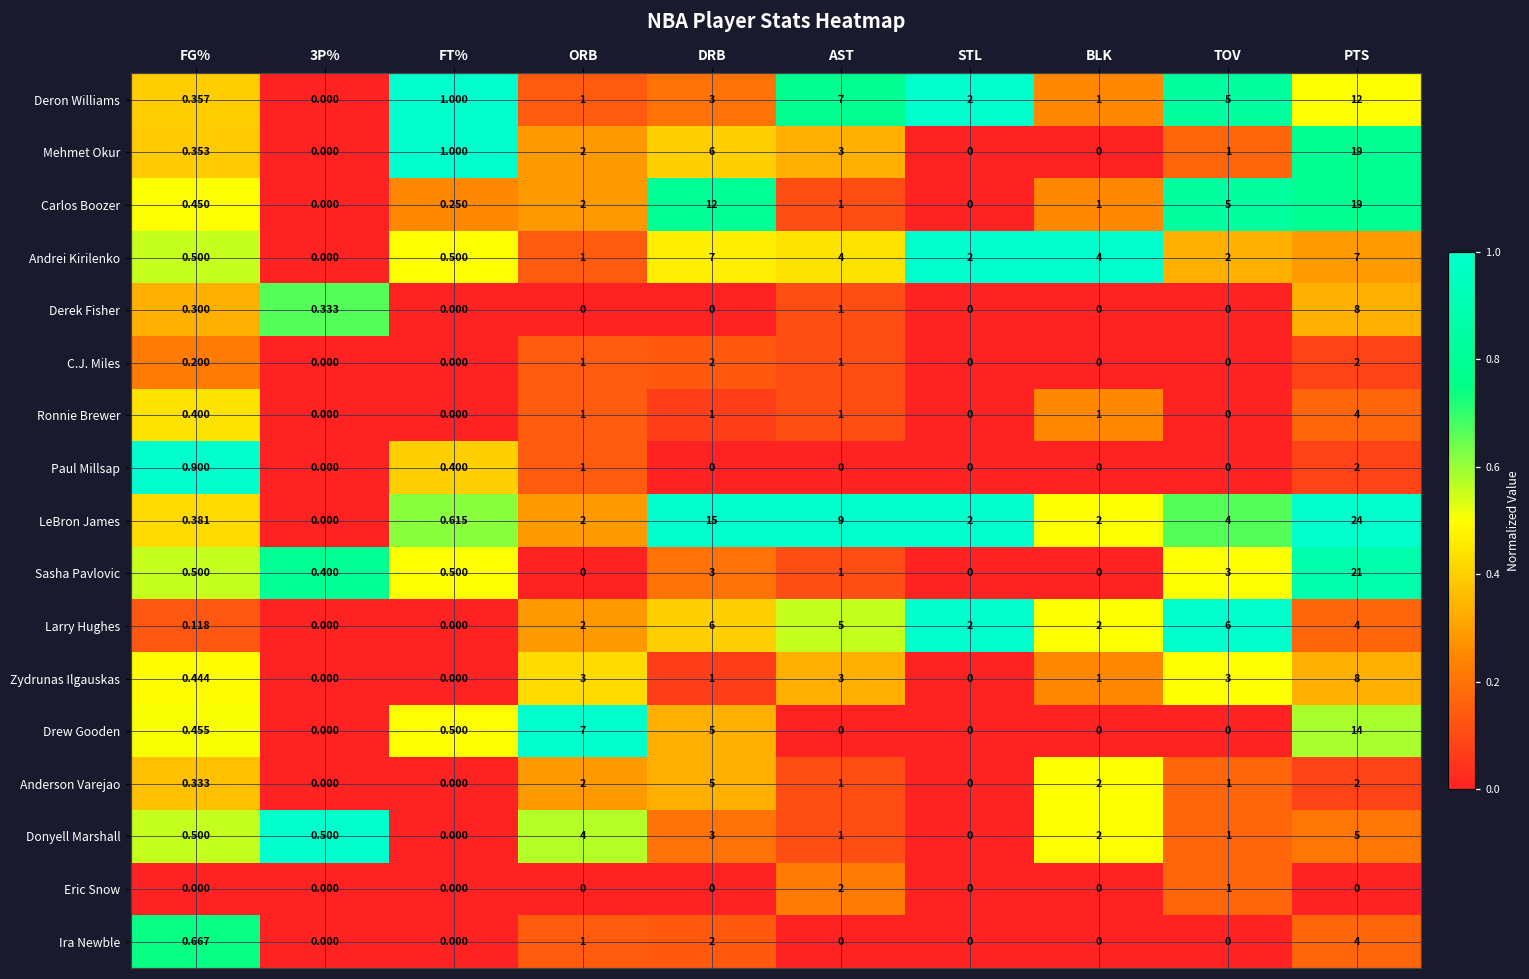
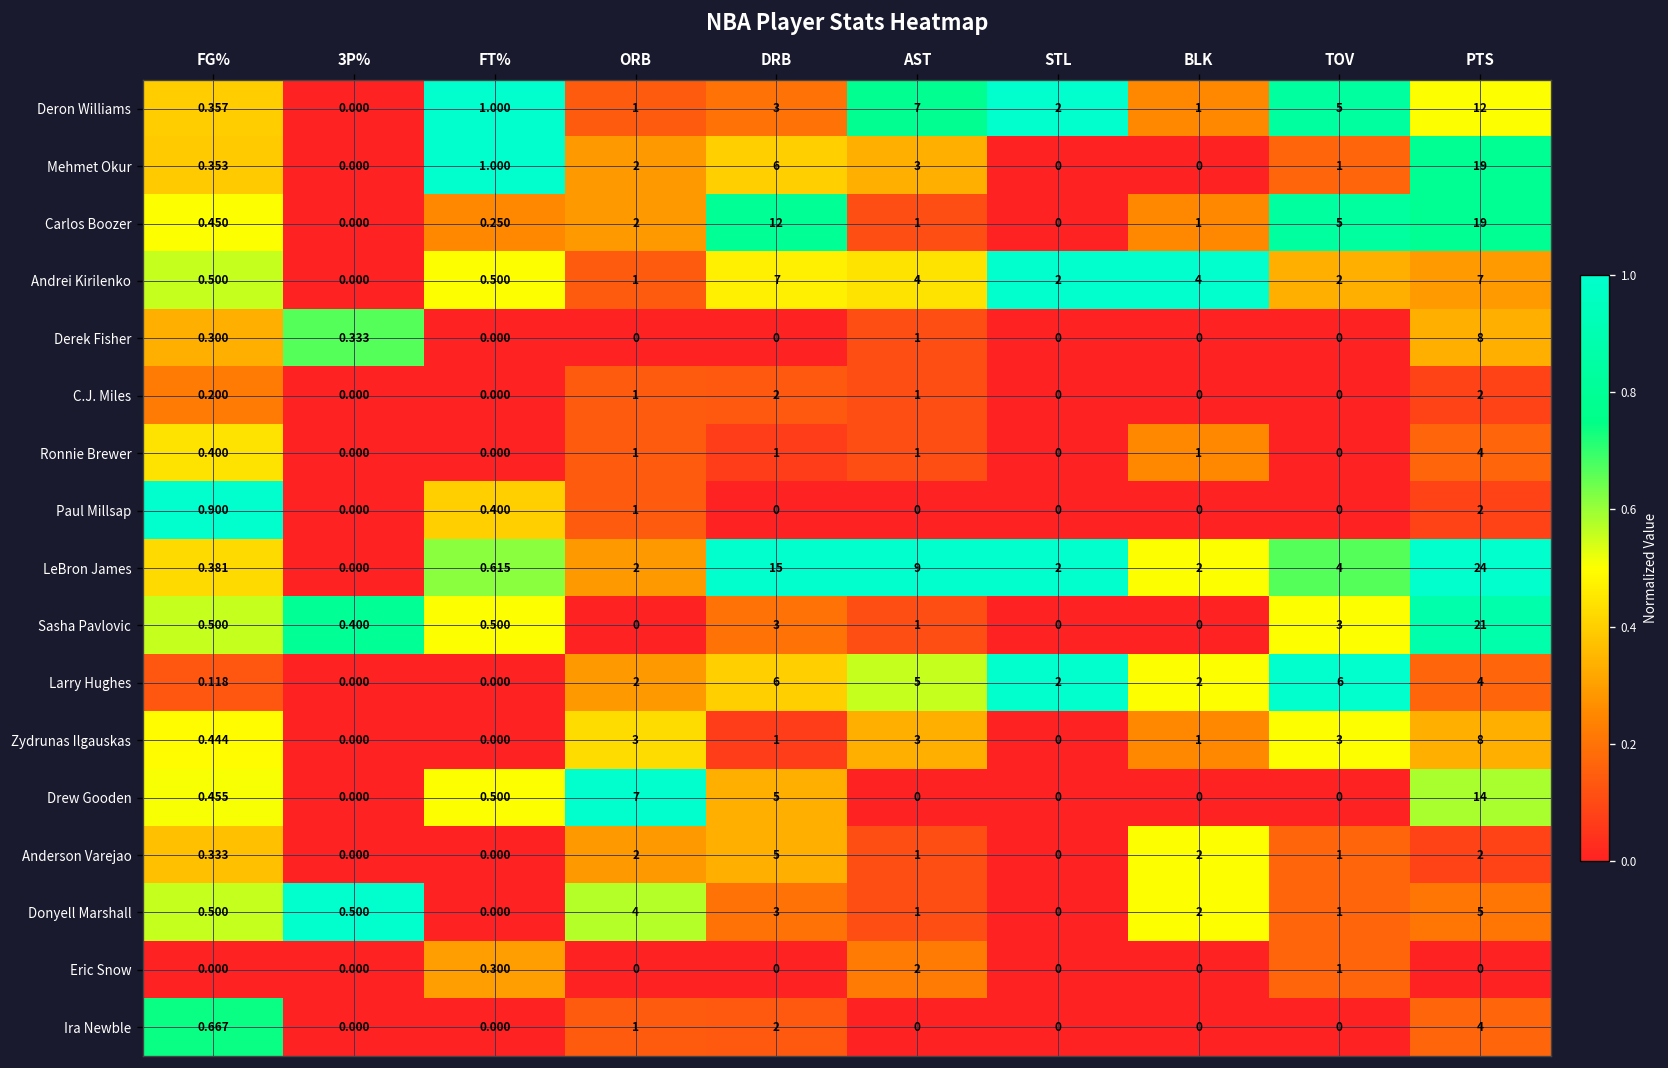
  {
    "Deron Williams": {
      "FG%": 0.357,
      "3P%": 0.000,
      "FT%": 1.000,
      "ORB": 1,
      "DRB": 3,
      "AST": 7,
      "STL": 2,
      "BLK": 1,
      "TOV": 5,
      "PTS": 12
    },
    "Mehmet Okur": {
      "FG%": 0.353,
      "3P%": 0.000,
      "FT%": 1.000,
      "ORB": 2,
      "DRB": 6,
      "AST": 3,
      "STL": 0,
      "BLK": 0,
      "TOV": 1,
      "PTS": 19
    },
    "Carlos Boozer": {
      "FG%": 0.450,
      "3P%": 0.000,
      "FT%": 0.250,
      "ORB": 2,
      "DRB": 12,
      "AST": 1,
      "STL": 0,
      "BLK": 1,
      "TOV": 5,
      "PTS": 19
    },
    "Andrei Kirilenko": {
      "FG%": 0.500,
      "3P%": 0.000,
      "FT%": 0.500,
      "ORB": 1,
      "DRB": 7,
      "AST": 4,
      "STL": 2,
      "BLK": 4,
      "TOV": 2,
      "PTS": 7
    },
    "Derek Fisher": {
      "FG%": 0.300,
      "3P%": 0.333,
      "FT%": 0.000,
      "ORB": 0,
      "DRB": 0,
      "AST": 1,
      "STL": 0,
      "BLK": 0,
      "TOV": 0,
      "PTS": 8
    },
    "C.J. Miles": {
      "FG%": 0.200,
      "3P%": 0.000,
      "FT%": 0.000,
      "ORB": 1,
      "DRB": 2,
      "AST": 1,
      "STL": 0,
      "BLK": 0,
      "TOV": 0,
      "PTS": 2
    },
    "Ronnie Brewer": {
      "FG%": 0.400,
      "3P%": 0.000,
      "FT%": 0.000,
      "ORB": 1,
      "DRB": 1,
      "AST": 1,
      "STL": 0,
      "BLK": 1,
      "TOV": 0,
      "PTS": 4
    },
    "Paul Millsap": {
      "FG%": 0.900,
      "3P%": 0.000,
      "FT%": 0.400,
      "ORB": 1,
      "DRB": 0,
      "AST": 0,
      "STL": 0,
      "BLK": 0,
      "TOV": 0,
      "PTS": 2
    },
    "LeBron James": {
      "FG%": 0.381,
      "3P%": 0.000,
      "FT%": 0.615,
      "ORB": 2,
      "DRB": 15,
      "AST": 9,
      "STL": 2,
      "BLK": 2,
      "TOV": 4,
      "PTS": 24
    },
    "Sasha Pavlovic": {
      "FG%": 0.500,
      "3P%": 0.400,
      "FT%": 0.500,
      "ORB": 0,
      "DRB": 3,
      "AST": 1,
      "STL": 0,
      "BLK": 0,
      "TOV": 3,
      "PTS": 21
    },
    "Larry Hughes": {
      "FG%": 0.118,
      "3P%": 0.000,
      "FT%": 0.000,
      "ORB": 2,
      "DRB": 6,
      "AST": 5,
      "STL": 2,
      "BLK": 2,
      "TOV": 6,
      "PTS": 4
    },
    "Zydrunas Ilgauskas": {
      "FG%": 0.444,
      "3P%": 0.000,
      "FT%": 0.000,
      "ORB": 3,
      "DRB": 1,
      "AST": 3,
      "STL": 0,
      "BLK": 1,
      "TOV": 3,
      "PTS": 8
    },
    "Drew Gooden": {
      "FG%": 0.455,
      "3P%": 0.000,
      "FT%": 0.500,
      "ORB": 7,
      "DRB": 5,
      "AST": 0,
      "STL": 0,
      "BLK": 0,
      "TOV": 0,
      "PTS": 14
    },
    "Anderson Varejao": {
      "FG%": 0.333,
      "3P%": 0.000,
      "FT%": 0.000,
      "ORB": 2,
      "DRB": 5,
      "AST": 1,
      "STL": 0,
      "BLK": 2,
      "TOV": 1,
      "PTS": 2
    },
    "Donyell Marshall": {
      "FG%": 0.500,
      "3P%": 0.500,
      "FT%": 0.000,
      "ORB": 4,
      "DRB": 3,
      "AST": 1,
      "STL": 0,
      "BLK": 2,
      "TOV": 1,
      "PTS": 5
    },
    "Eric Snow": {
      "FG%": 0.000,
      "3P%": 0.000,
-     "FT%": 0.000,
+     "FT%": 0.300,
      "ORB": 0,
      "DRB": 0,
      "AST": 2,
      "STL": 0,
      "BLK": 0,
      "TOV": 1,
      "PTS": 0
    },
    "Ira Newble": {
      "FG%": 0.667,
      "3P%": 0.000,
      "FT%": 0.000,
      "ORB": 1,
      "DRB": 2,
      "AST": 0,
      "STL": 0,
      "BLK": 0,
      "TOV": 0,
      "PTS": 4
    }
  }
